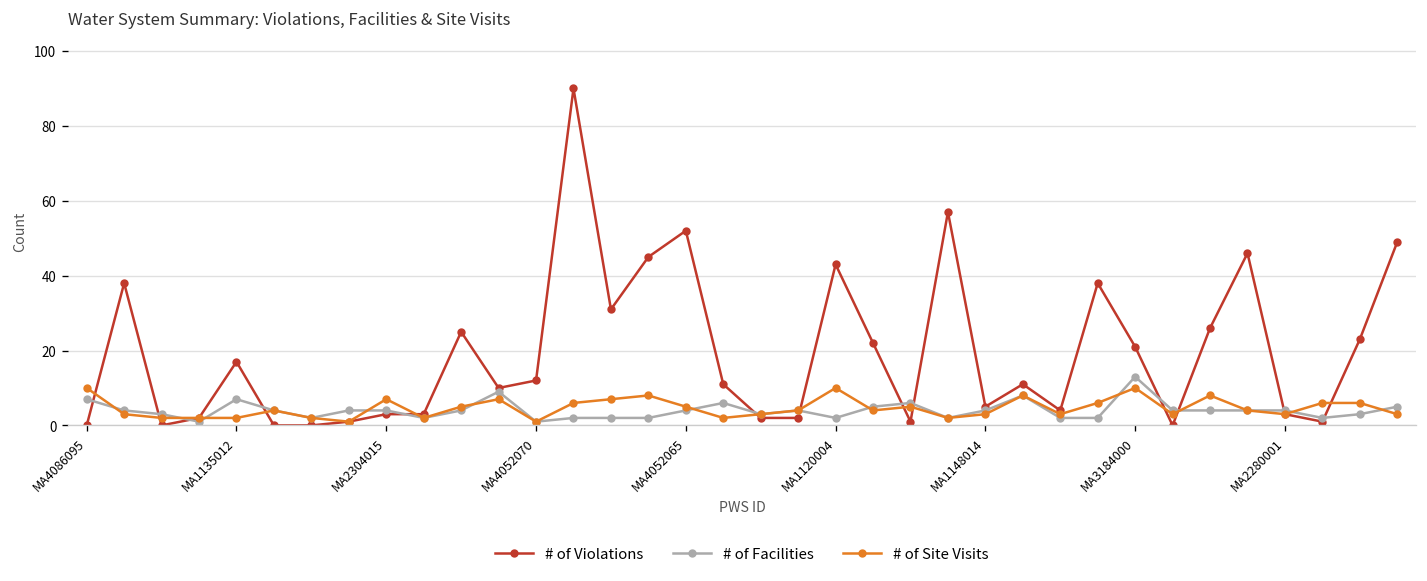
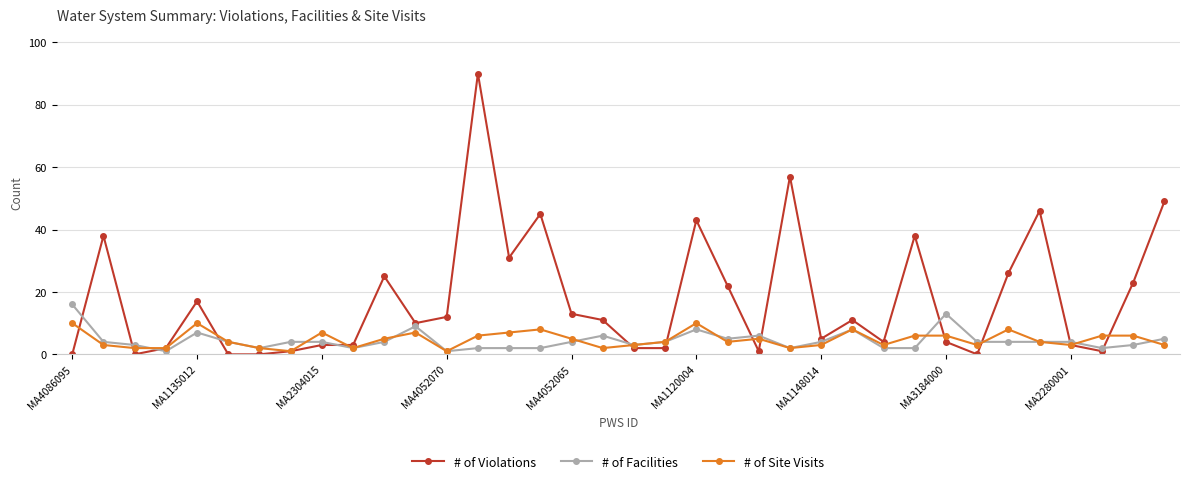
  {
    "# of Violations": {
      "MA4086095": 0,
      "MA1135012": 17,
      "MA2304015": 3,
      "MA4052070": 12,
-     "MA4052065": 52,
+     "MA4052065": 13,
      "MA1120004": 43,
      "MA1148014": 5,
-     "MA3184000": 21
+     "MA3184000": 4
    },
    "# of Facilities": {
-     "MA4086095": 7,
+     "MA4086095": 16,
      "MA1135012": 7,
      "MA2304015": 4,
      "MA4052065": 4,
-     "MA1120004": 2,
+     "MA1120004": 8,
      "MA1148014": 4,
      "MA3184000": 13,
      "MA2280001": 4
    },
    "# of Site Visits": {
      "MA4086095": 10,
-     "MA1135012": 2,
+     "MA1135012": 10,
      "MA2304015": 7,
      "MA4052065": 5,
      "MA1120004": 10,
      "MA1148014": 3,
-     "MA3184000": 10
+     "MA3184000": 6
    }
  }
